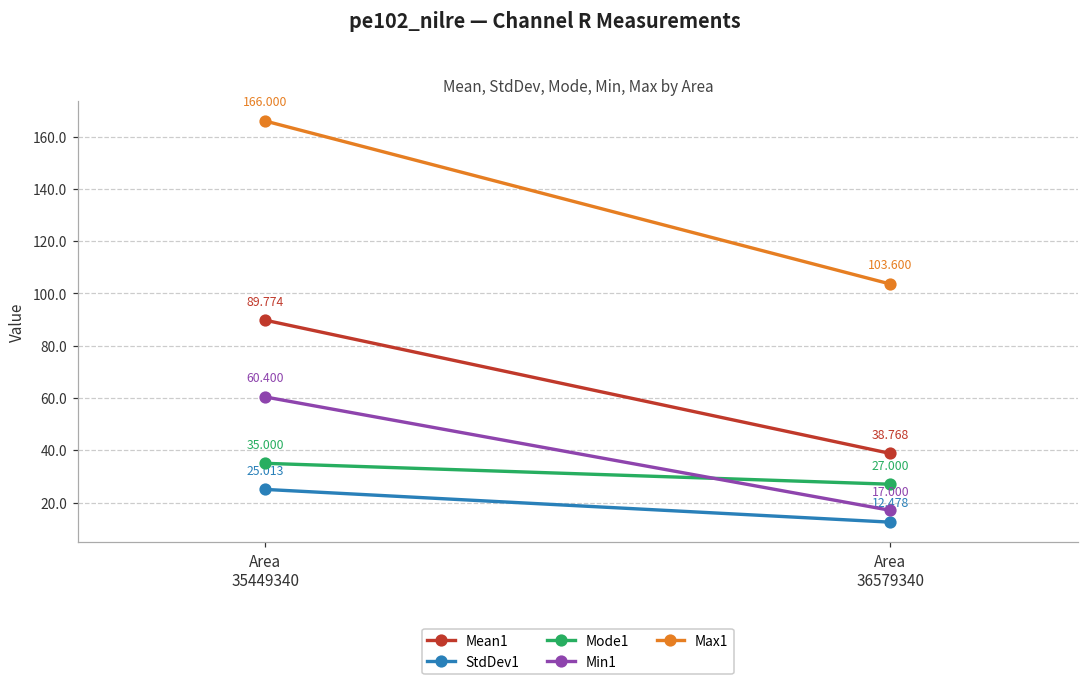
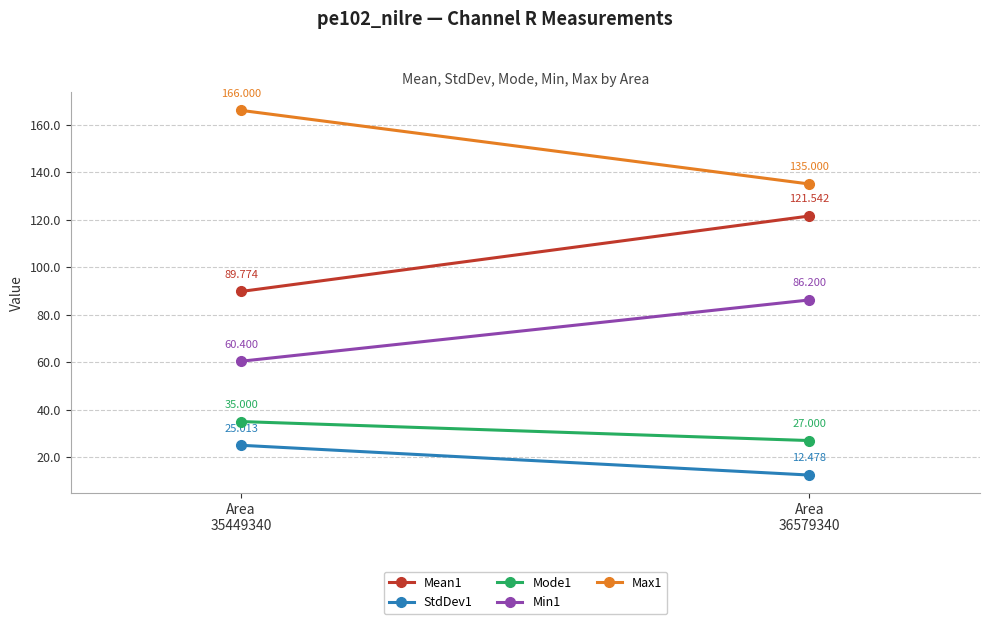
  {
    "Mean1": {
      "Area 35449340": 89.774,
-     "Area 36579340": 38.768
+     "Area 36579340": 121.542
    },
    "StdDev1": {
      "Area 36579340": 12.478
    },
    "Mode1": {
      "Area 35449340": 35.000,
      "Area 36579340": 27.000
    },
    "Min1": {
      "Area 35449340": 60.400,
-     "Area 36579340": 17.000
+     "Area 36579340": 86.200
    },
    "Max1": {
      "Area 35449340": 166.000,
-     "Area 36579340": 103.600
+     "Area 36579340": 135.000
    }
  }
